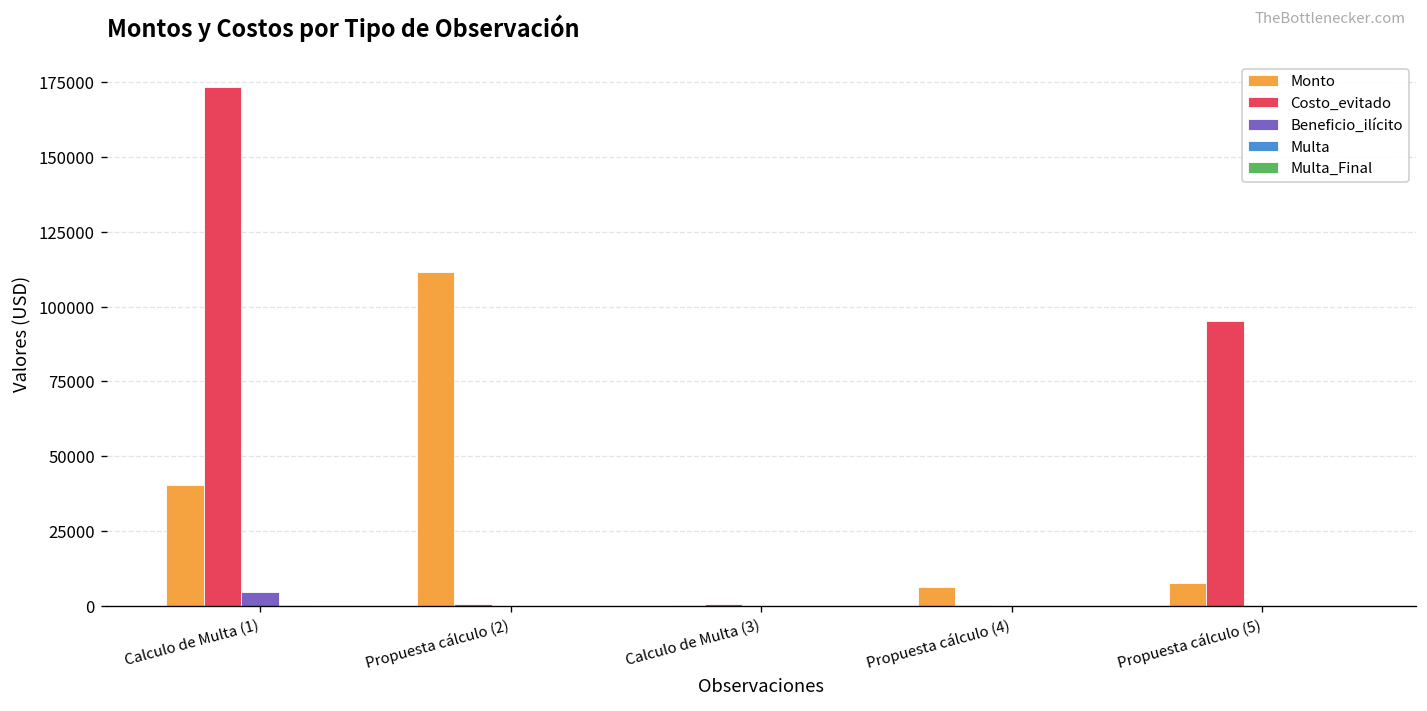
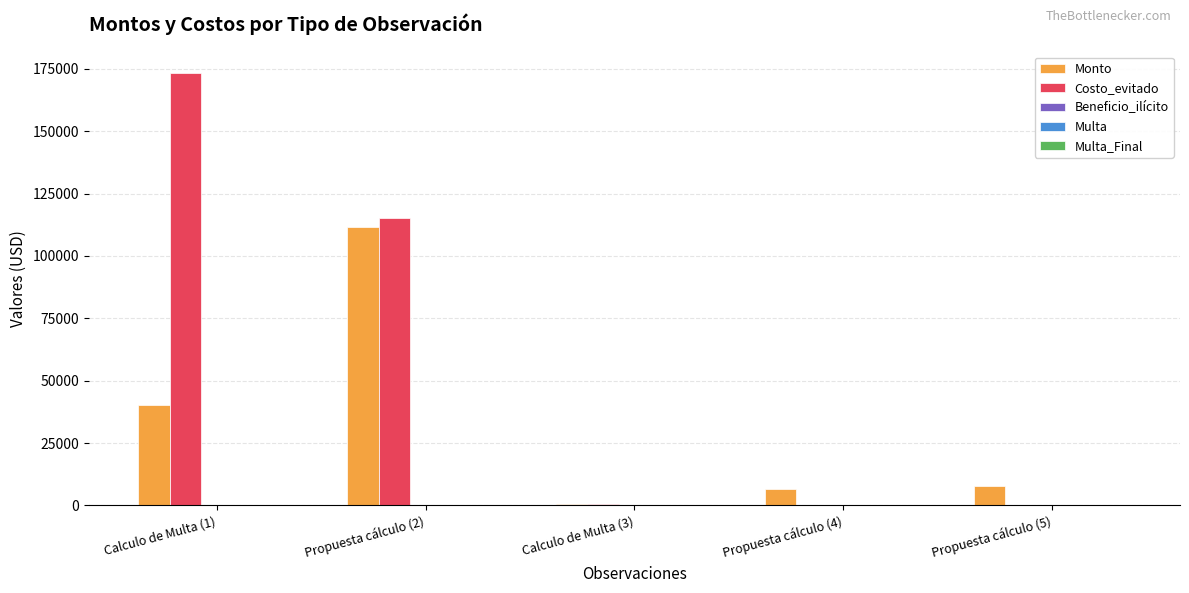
  {
    "Monto": {
      "Calculo de Multa (1)": 40000,
      "Propuesta cálculo (2)": 111000,
      "Propuesta cálculo (4)": 6000,
      "Propuesta cálculo (5)": 8000
    },
    "Costo_evitado": {
      "Calculo de Multa (1)": 173000,
-     "Propuesta cálculo (2)": 1000,
-     "Propuesta cálculo (5)": 95000
+     "Propuesta cálculo (2)": 115000,
+     "Propuesta cálculo (5)": 0
    },
    "Beneficio_ilícito": {
-     "Calculo de Multa (1)": 5000
+     "Calculo de Multa (1)": 0
    }
  }
